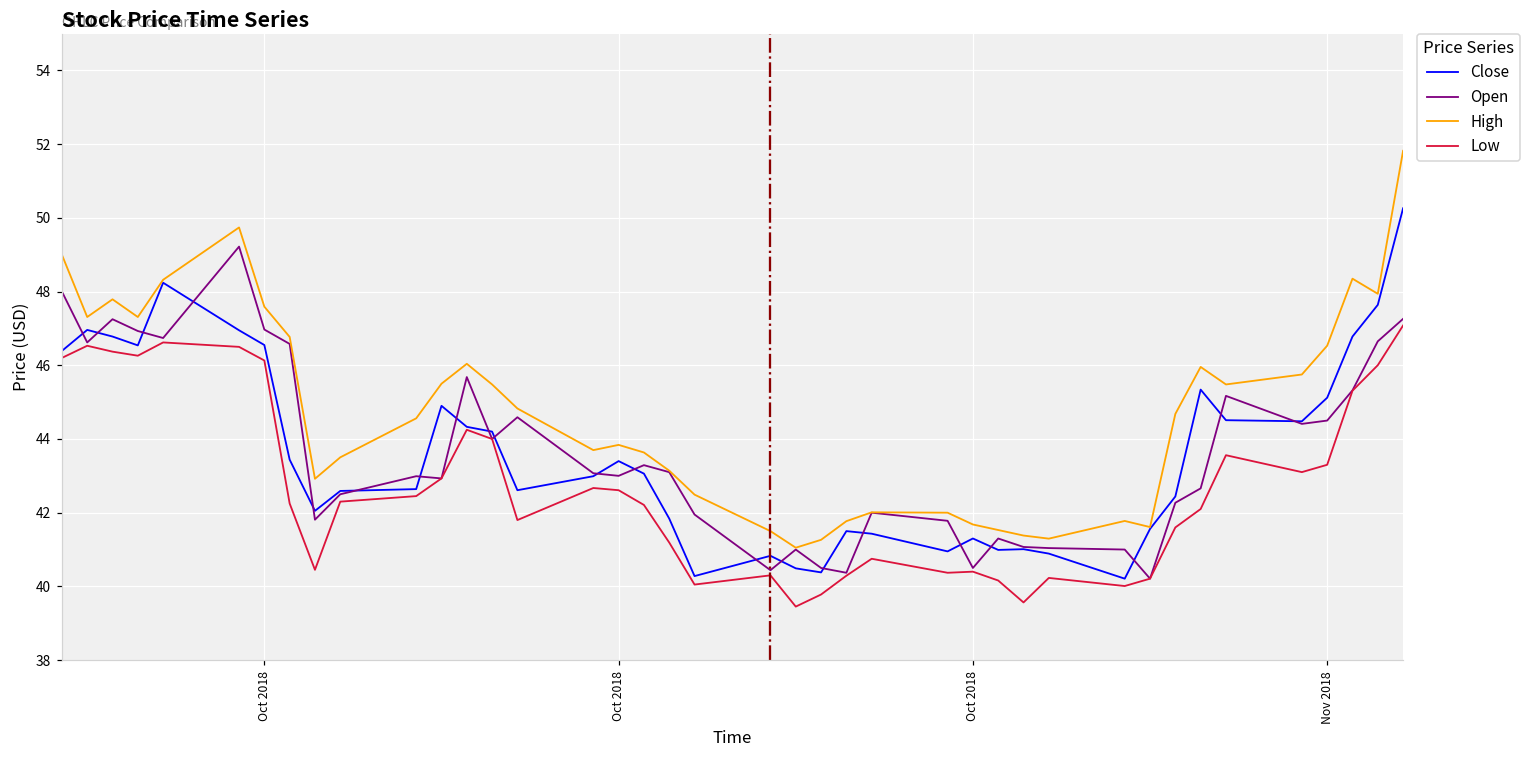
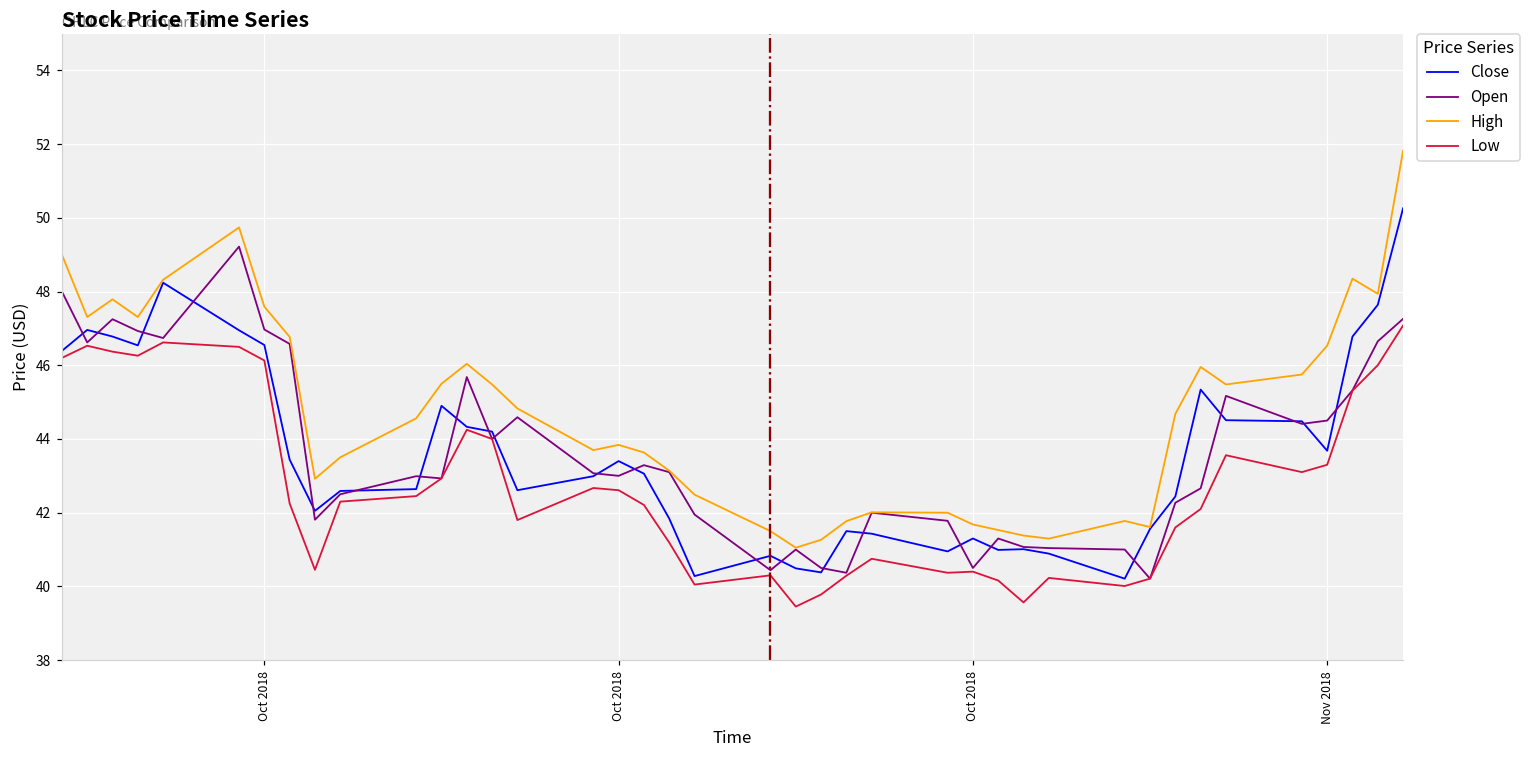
  {
    "Close": {
-     "Nov 2018": 45.1
+     "Nov 2018": 43.7
    },
    "Open": {
      "Nov 2018": 44.5
    },
    "High": {
      "Nov 2018": 46.5
    },
    "Low": {
      "Nov 2018": 43.3
    }
  }
